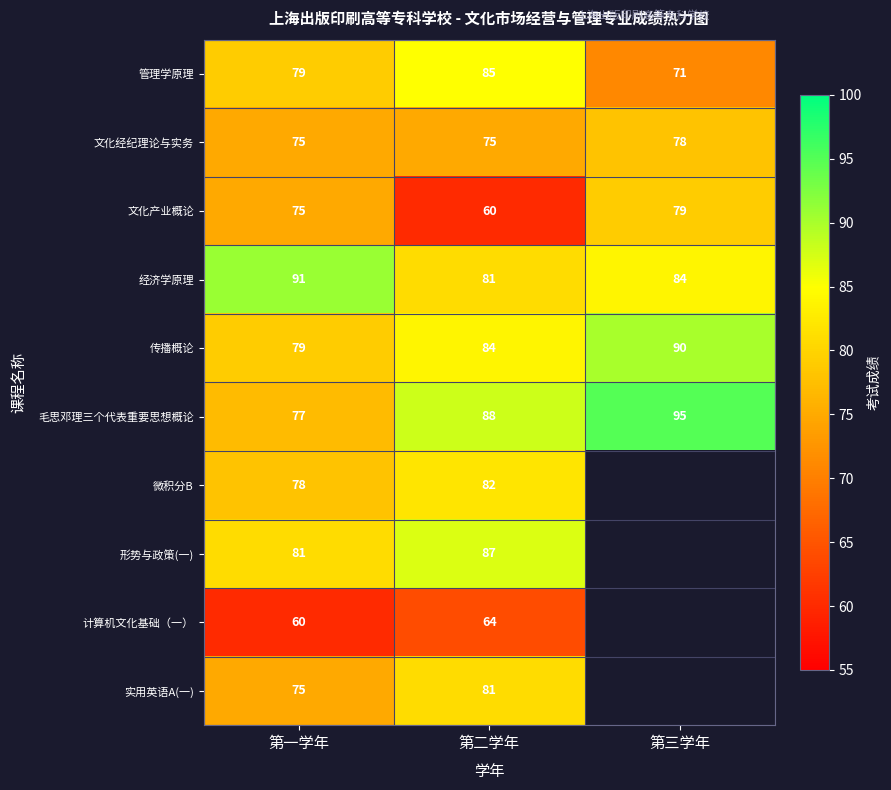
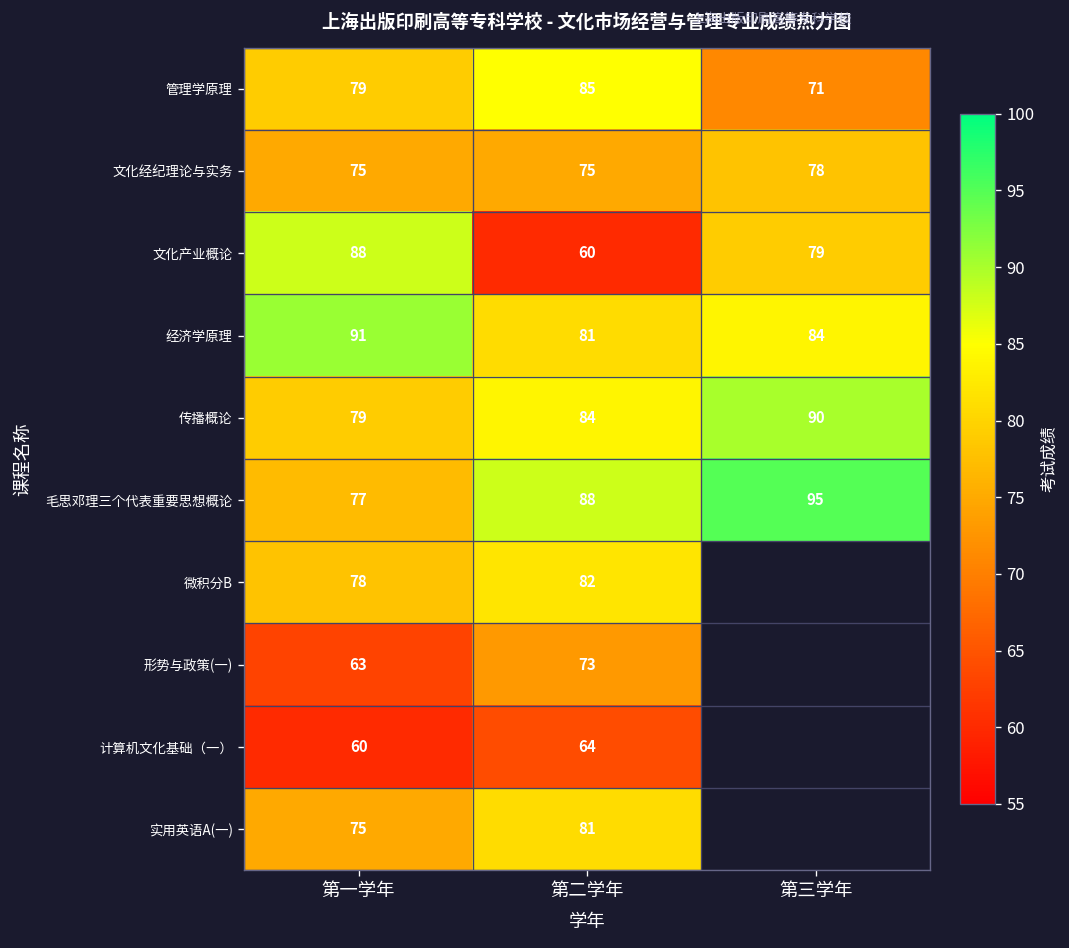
  {
    "管理学原理": {
      "第一学年": 79,
      "第二学年": 85,
      "第三学年": 71
    },
    "文化经纪理论与实务": {
      "第一学年": 75,
      "第二学年": 75,
      "第三学年": 78
    },
    "文化产业概论": {
-     "第一学年": 75,
+     "第一学年": 88,
      "第二学年": 60,
      "第三学年": 79
    },
    "经济学原理": {
      "第一学年": 91,
      "第二学年": 81,
      "第三学年": 84
    },
    "传播概论": {
      "第一学年": 79,
      "第二学年": 84,
      "第三学年": 90
    },
    "毛思邓理三个代表重要思想概论": {
      "第一学年": 77,
      "第二学年": 88,
      "第三学年": 95
    },
    "微积分B": {
      "第一学年": 78,
      "第二学年": 82
    },
    "形势与政策(一)": {
-     "第一学年": 81,
-     "第二学年": 87
+     "第一学年": 63,
+     "第二学年": 73
    },
    "计算机文化基础（一）": {
      "第一学年": 60,
      "第二学年": 64
    },
    "实用英语A(一)": {
      "第一学年": 75,
      "第二学年": 81
    }
  }
